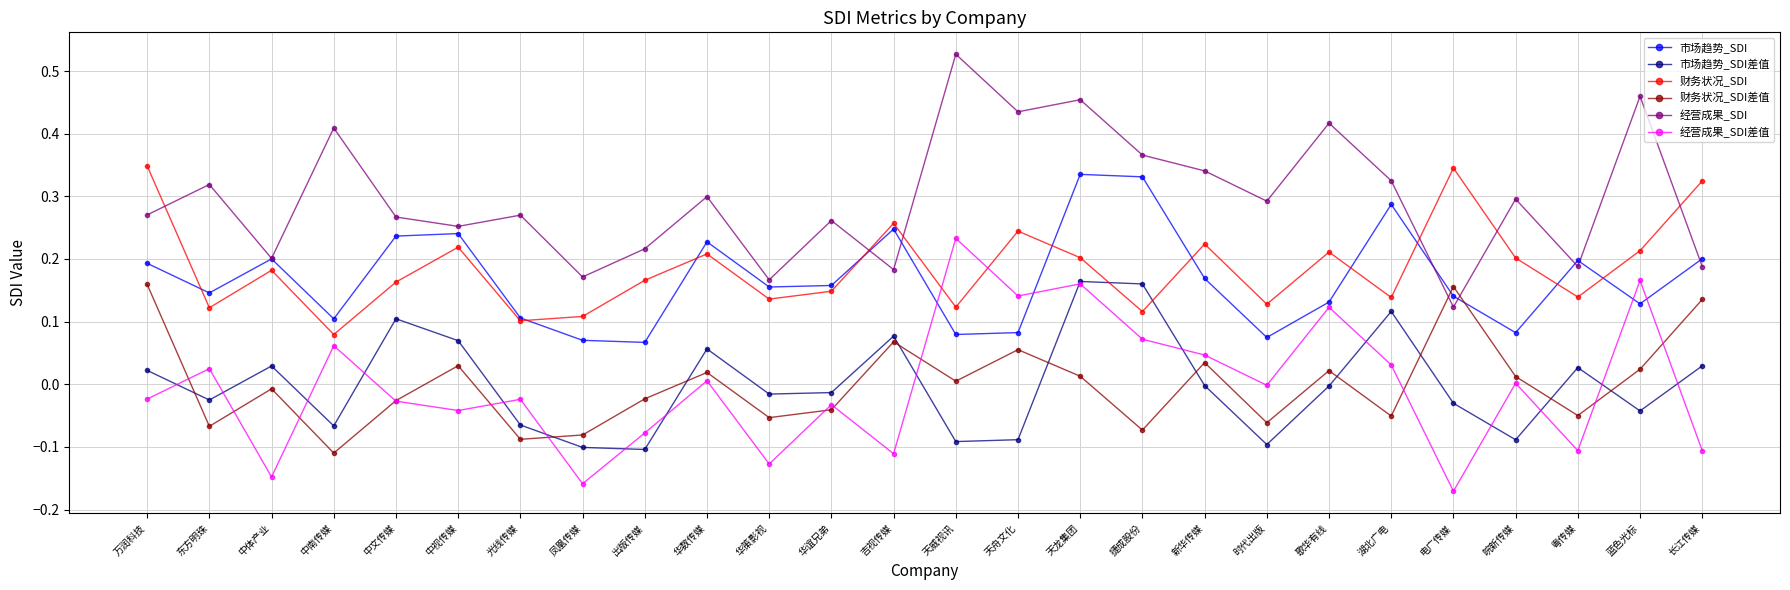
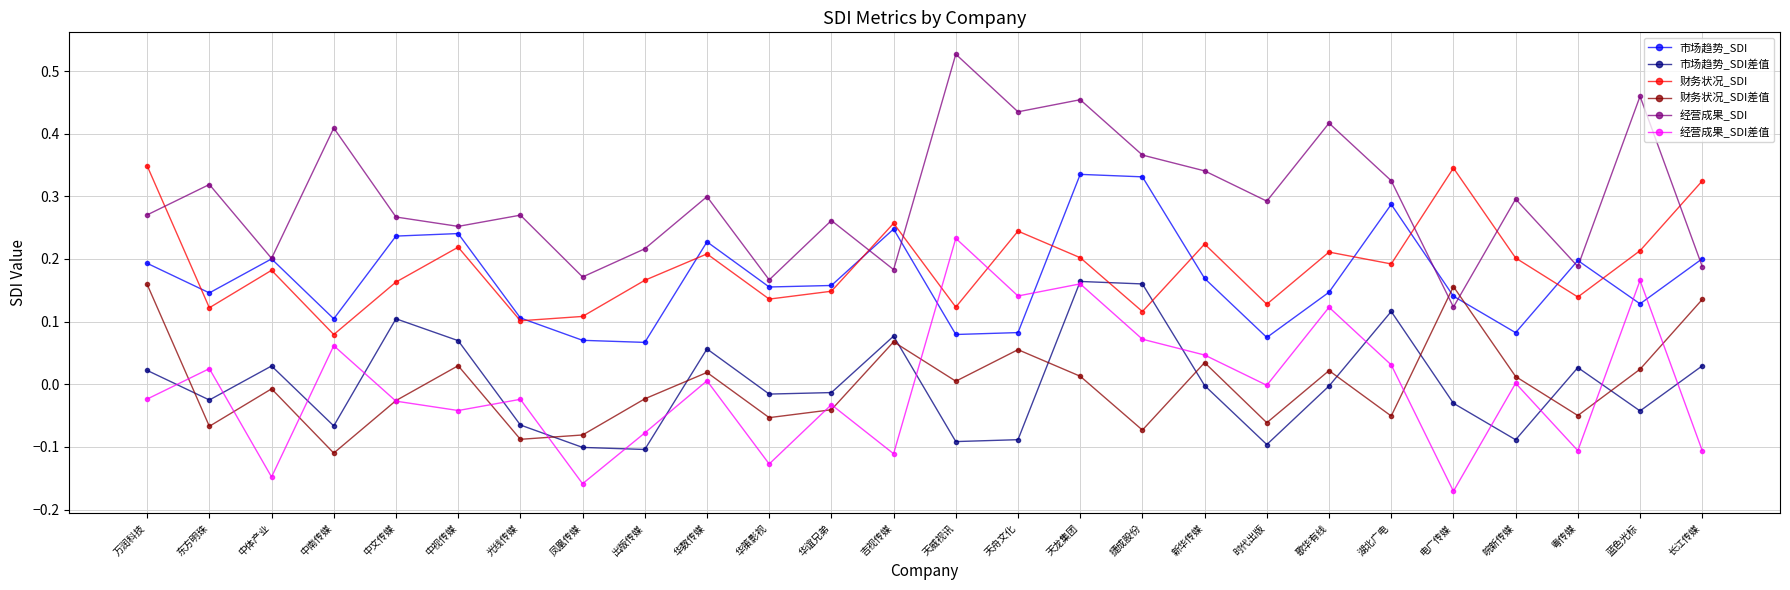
  {
    "市场趋势_SDI": {
      "万润科技": 0.19,
      "东方明珠": 0.15,
      "中南传媒": 0.10,
      "中文传媒": 0.24,
      "中视传媒": 0.24,
      "光线传媒": 0.11,
      "凤凰传媒": 0.07,
      "出版传媒": 0.07,
      "华数传媒": 0.23,
      "华策影视": 0.16,
      "华谊兄弟": 0.16,
      "吉视传媒": 0.25,
      "天威视讯": 0.08,
      "天舟文化": 0.08,
      "天龙集团": 0.34,
      "捷成股份": 0.33,
      "新华传媒": 0.17,
      "时代出版": 0.07,
-     "歌华有线": 0.13,
+     "歌华有线": 0.15,
      "湖北广电": 0.29,
      "电广传媒": 0.14,
      "皖新传媒": 0.08,
      "粤传媒": 0.20,
      "蓝色光标": 0.13,
      "长江传媒": 0.20
    },
    "市场趋势_SDI差值": {
      "万润科技": 0.02,
      "东方明珠": -0.03,
      "中体产业": 0.03,
      "中南传媒": -0.07,
      "中文传媒": 0.10,
      "中视传媒": 0.07,
      "光线传媒": -0.07,
      "凤凰传媒": -0.10,
      "出版传媒": -0.10,
      "华数传媒": 0.06,
      "华策影视": -0.02,
      "华谊兄弟": -0.01,
      "吉视传媒": 0.08,
      "天威视讯": -0.09,
      "天舟文化": -0.09,
      "捷成股份": 0.16,
      "新华传媒": 0.00,
      "时代出版": -0.10,
      "歌华有线": 0.00,
      "湖北广电": 0.12,
      "电广传媒": -0.03,
      "皖新传媒": -0.09,
      "粤传媒": 0.03,
      "蓝色光标": -0.04,
      "长江传媒": 0.03
    },
    "财务状况_SDI": {
      "万润科技": 0.35,
      "东方明珠": 0.12,
      "中体产业": 0.18,
      "中南传媒": 0.08,
      "中文传媒": 0.16,
      "中视传媒": 0.22,
      "光线传媒": 0.10,
      "凤凰传媒": 0.11,
      "出版传媒": 0.17,
      "华数传媒": 0.21,
      "华策影视": 0.14,
      "华谊兄弟": 0.15,
      "吉视传媒": 0.26,
      "天威视讯": 0.12,
      "天舟文化": 0.24,
      "天龙集团": 0.20,
      "捷成股份": 0.12,
      "新华传媒": 0.22,
      "时代出版": 0.13,
      "歌华有线": 0.21,
-     "湖北广电": 0.14,
+     "湖北广电": 0.19,
      "电广传媒": 0.35,
      "皖新传媒": 0.20,
      "粤传媒": 0.14,
      "蓝色光标": 0.21,
      "长江传媒": 0.32
    },
    "财务状况_SDI差值": {
      "万润科技": 0.16,
      "东方明珠": -0.07,
      "中体产业": -0.01,
      "中南传媒": -0.11,
      "中视传媒": 0.03,
      "光线传媒": -0.09,
      "凤凰传媒": -0.08,
      "出版传媒": -0.02,
      "华数传媒": 0.02,
      "华策影视": -0.05,
      "华谊兄弟": -0.04,
      "吉视传媒": 0.07,
      "天威视讯": 0.00,
      "天舟文化": 0.06,
      "天龙集团": 0.01,
      "捷成股份": -0.07,
      "新华传媒": 0.03,
      "时代出版": -0.06,
      "歌华有线": 0.02,
      "湖北广电": -0.05,
      "电广传媒": 0.16,
      "皖新传媒": 0.01,
      "粤传媒": -0.05,
      "蓝色光标": 0.02,
      "长江传媒": 0.14
    },
    "经营成果_SDI": {
      "万润科技": 0.27,
      "东方明珠": 0.32,
      "中南传媒": 0.41,
      "中文传媒": 0.27,
      "中视传媒": 0.25,
      "光线传媒": 0.27,
      "凤凰传媒": 0.17,
      "出版传媒": 0.22,
      "华数传媒": 0.30,
      "华策影视": 0.17,
      "华谊兄弟": 0.26,
      "吉视传媒": 0.18,
      "天威视讯": 0.53,
      "天舟文化": 0.43,
      "天龙集团": 0.45,
      "捷成股份": 0.37,
      "新华传媒": 0.34,
      "时代出版": 0.29,
      "歌华有线": 0.42,
      "湖北广电": 0.32,
      "电广传媒": 0.12,
      "皖新传媒": 0.30,
      "粤传媒": 0.19,
      "蓝色光标": 0.46,
      "长江传媒": 0.19
    },
    "经营成果_SDI差值": {
      "万润科技": -0.02,
      "东方明珠": 0.02,
      "中体产业": -0.15,
      "中南传媒": 0.06,
      "中视传媒": -0.04,
      "光线传媒": -0.02,
      "凤凰传媒": -0.16,
      "出版传媒": -0.08,
      "华数传媒": 0.01,
      "华策影视": -0.13,
      "华谊兄弟": -0.03,
      "吉视传媒": -0.11,
      "天威视讯": 0.23,
      "天舟文化": 0.14,
      "捷成股份": 0.07,
      "新华传媒": 0.05,
      "时代出版": 0.00,
      "歌华有线": 0.12,
      "湖北广电": 0.03,
      "电广传媒": -0.17,
      "皖新传媒": 0.00,
      "粤传媒": -0.11,
      "蓝色光标": 0.17,
      "长江传媒": -0.11
    }
  }
